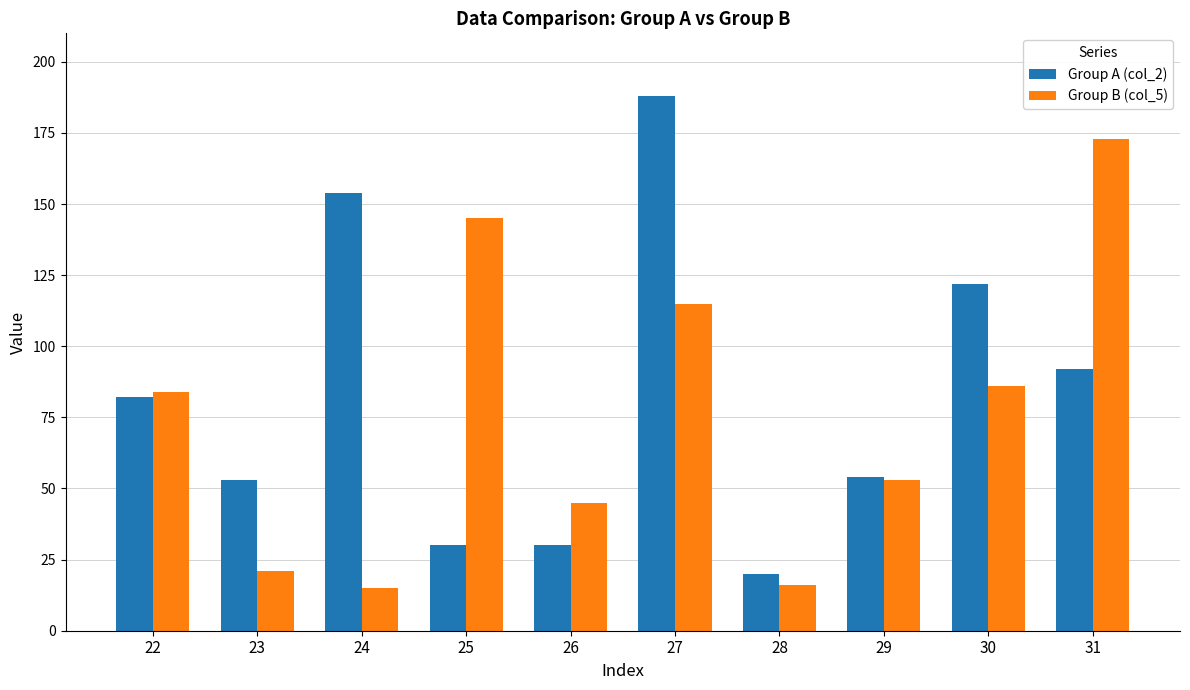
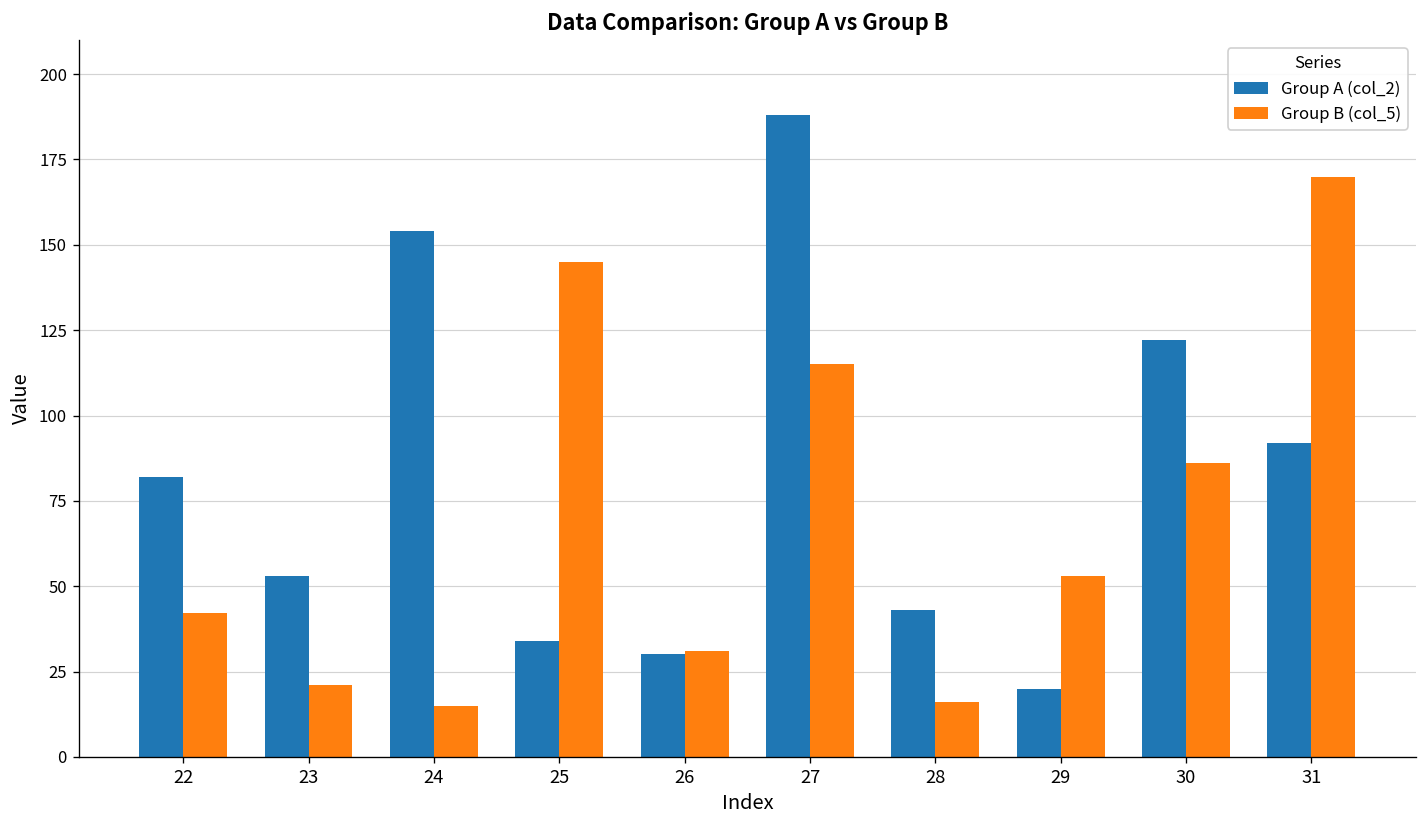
  {
    "Group A (col_2)": {
      "22": 82,
      "23": 53,
      "24": 154,
-     "25": 30,
+     "25": 34,
      "26": 30,
      "27": 188,
-     "28": 20,
-     "29": 54,
+     "28": 43,
+     "29": 20,
      "30": 122,
      "31": 92
    },
    "Group B (col_5)": {
-     "22": 84,
+     "22": 42,
      "23": 21,
      "24": 15,
      "25": 145,
-     "26": 45,
+     "26": 31,
      "27": 115,
      "28": 16,
      "29": 53,
      "30": 86,
-     "31": 173
+     "31": 170
    }
  }
